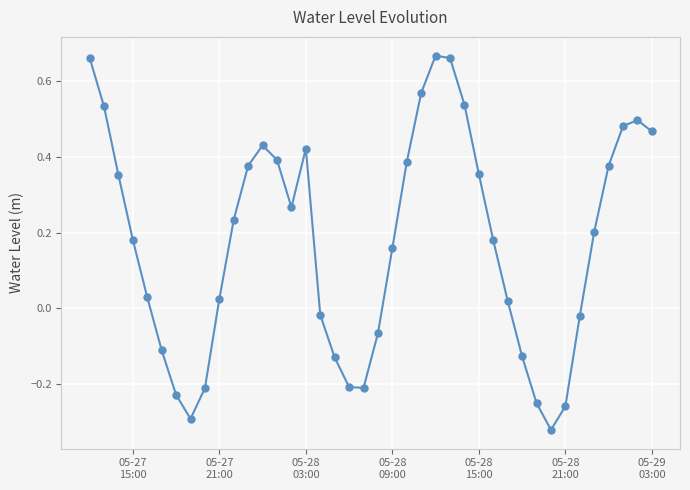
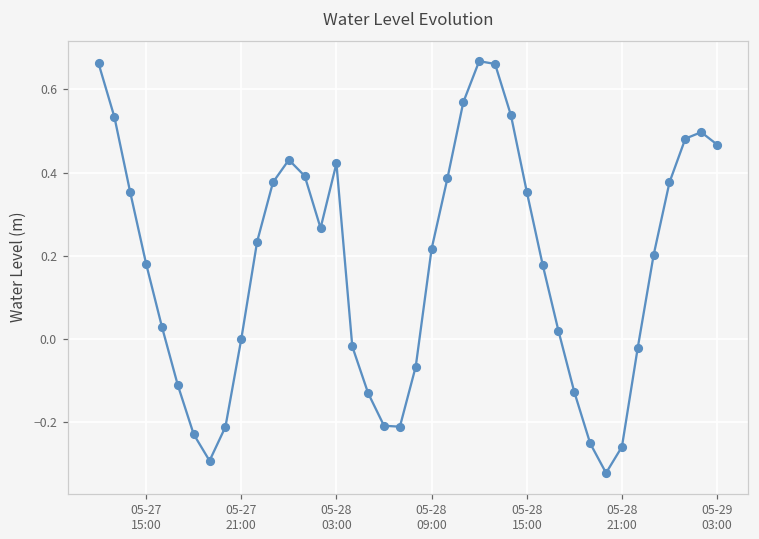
  {
    "05-27 15:00": 0.18,
-   "05-27 21:00": 0.02,
+   "05-27 21:00": 0.00,
    "05-28 03:00": 0.42,
-   "05-28 09:00": 0.16,
+   "05-28 09:00": 0.22,
    "05-28 15:00": 0.35,
    "05-28 21:00": -0.26,
    "05-29 03:00": 0.47
  }
